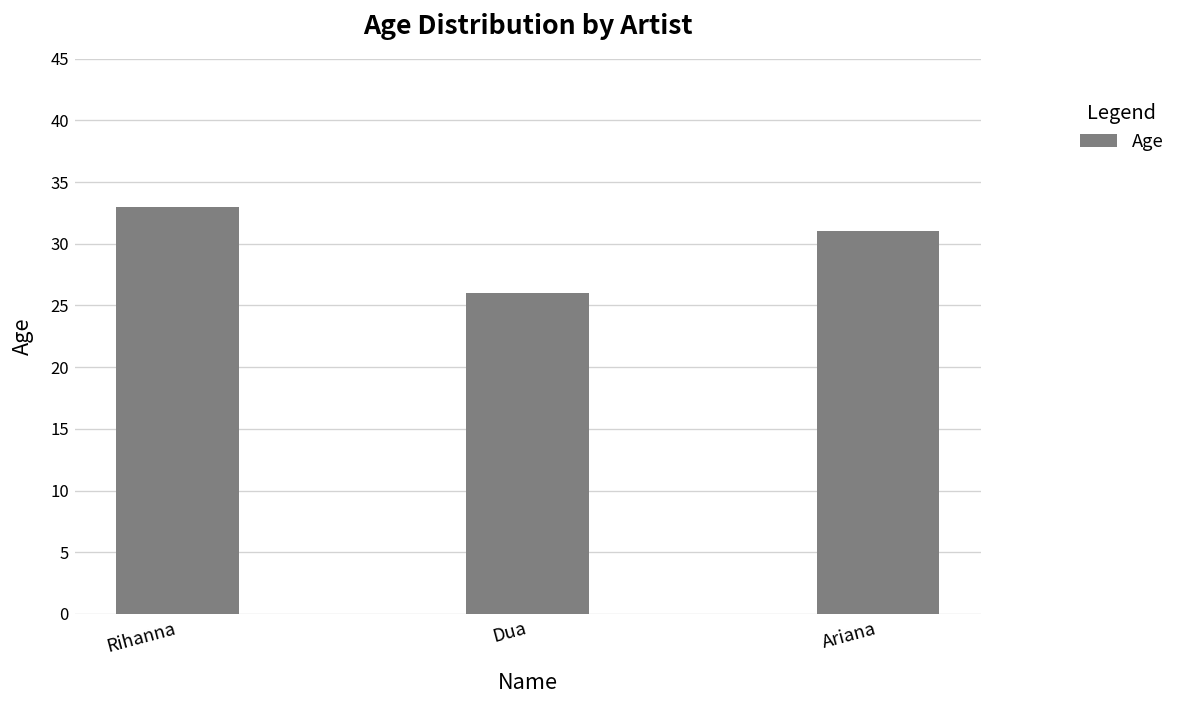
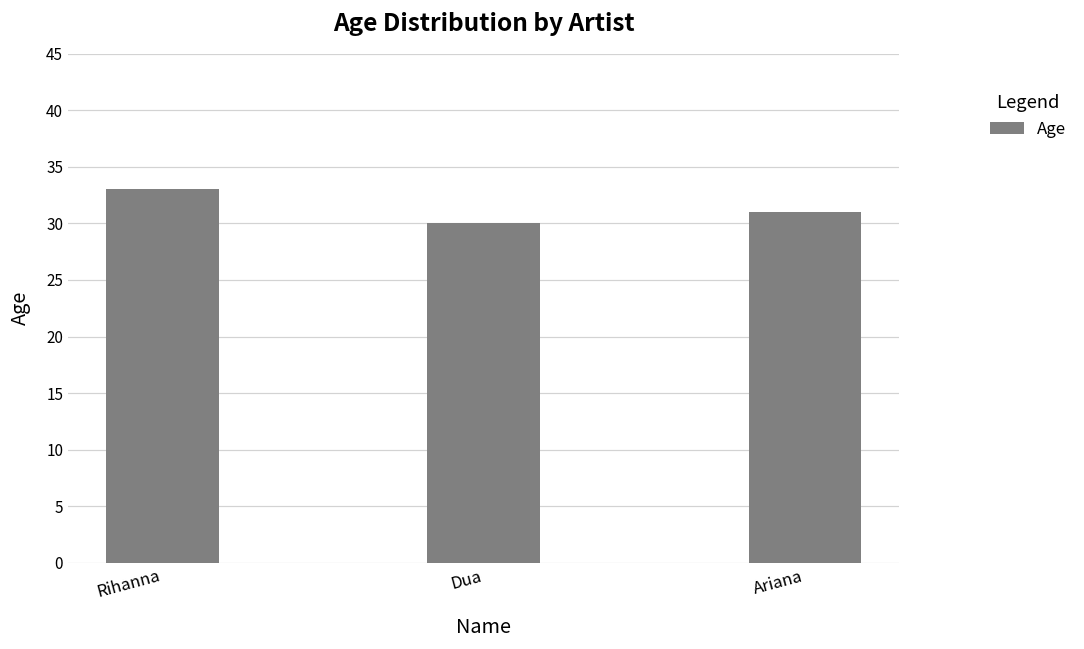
  {
    "Rihanna": 33,
-   "Dua": 26,
+   "Dua": 30,
    "Ariana": 31
  }
